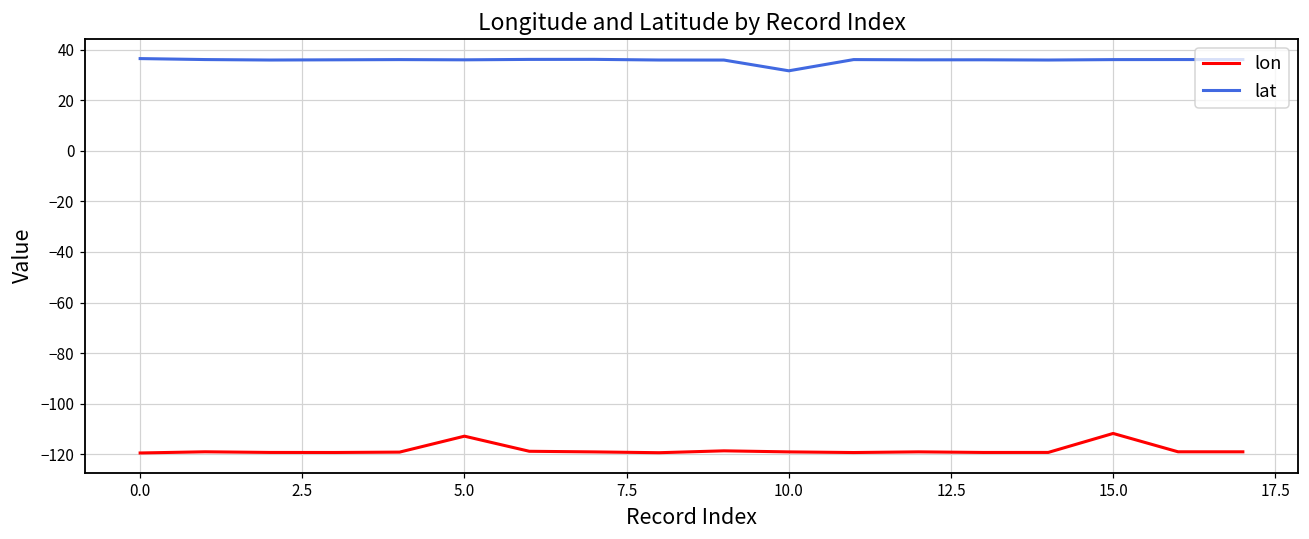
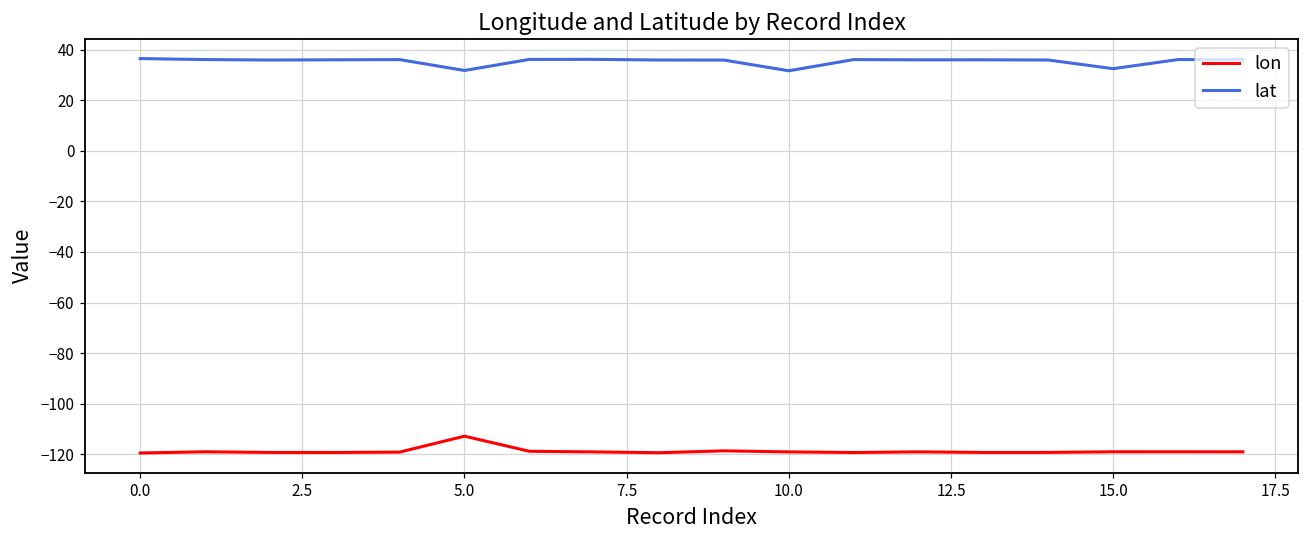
  {
    "lon": {
      "0.0": -119,
      "5.0": -113,
      "10.0": -119,
-     "15.0": -112
+     "15.0": -119
    },
    "lat": {
      "0.0": 36,
-     "5.0": 36,
+     "5.0": 32,
      "10.0": 32,
-     "15.0": 36
+     "15.0": 32
    }
  }
